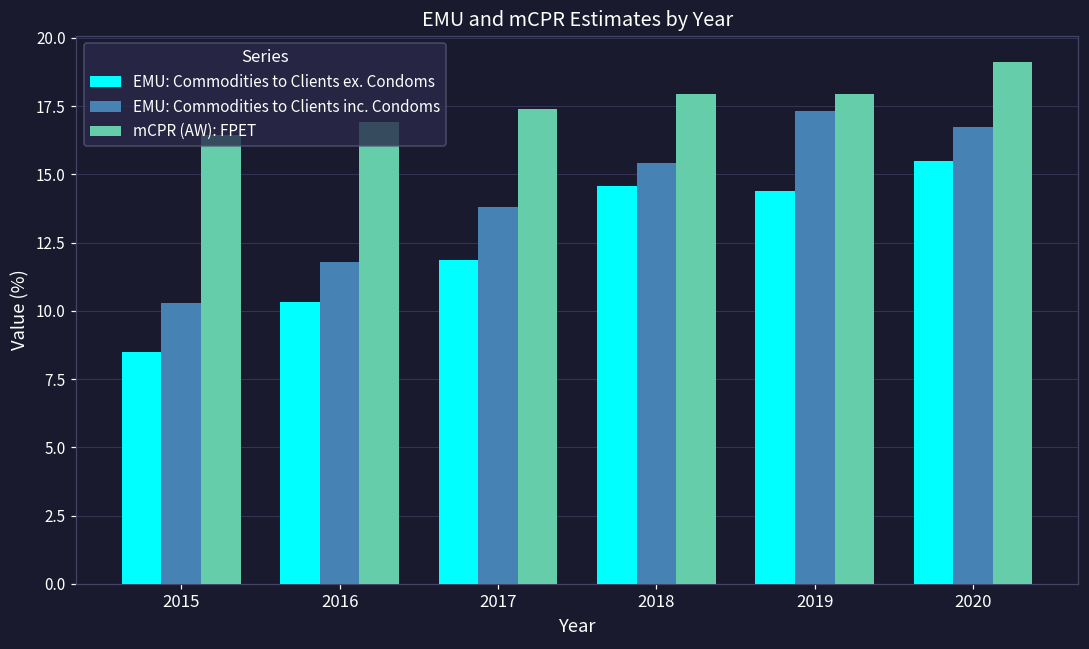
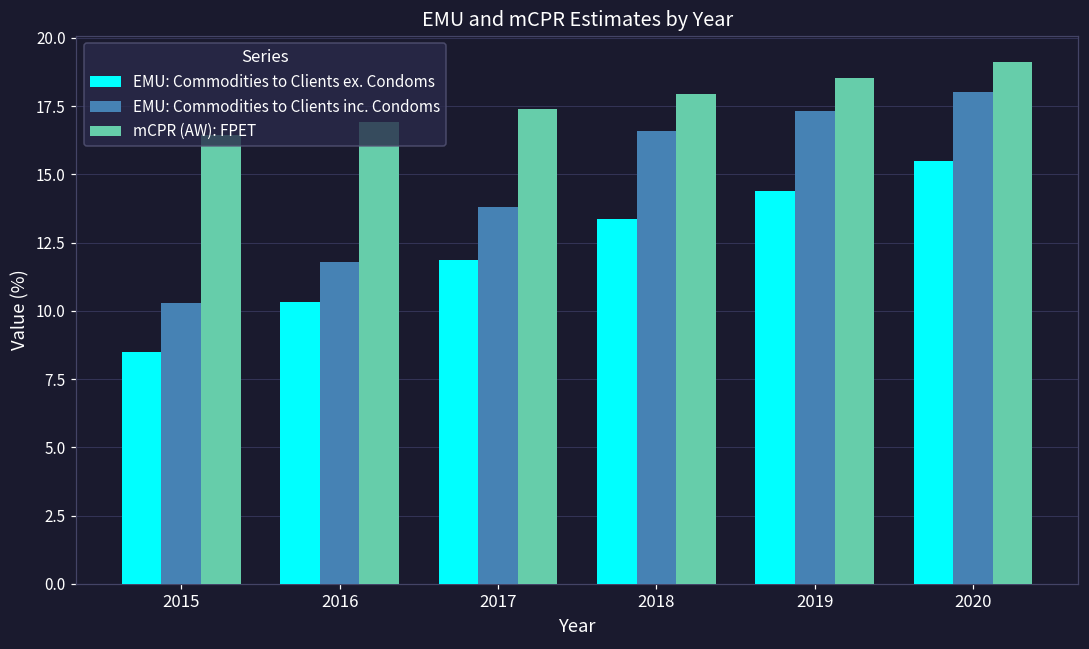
  {
    "EMU: Commodities to Clients ex. Condoms": {
      "2015": 8.5,
      "2016": 10.3,
      "2017": 11.8,
-     "2018": 14.6,
+     "2018": 13.4,
      "2019": 14.4,
      "2020": 15.5
    },
    "EMU: Commodities to Clients inc. Condoms": {
      "2015": 10.3,
      "2016": 11.8,
      "2017": 13.8,
-     "2018": 15.4,
+     "2018": 16.6,
      "2019": 17.3,
-     "2020": 16.7
+     "2020": 18.0
    },
    "mCPR (AW): FPET": {
      "2017": 17.4,
      "2018": 18.0,
-     "2019": 17.9,
+     "2019": 18.5,
      "2020": 19.1
    }
  }
